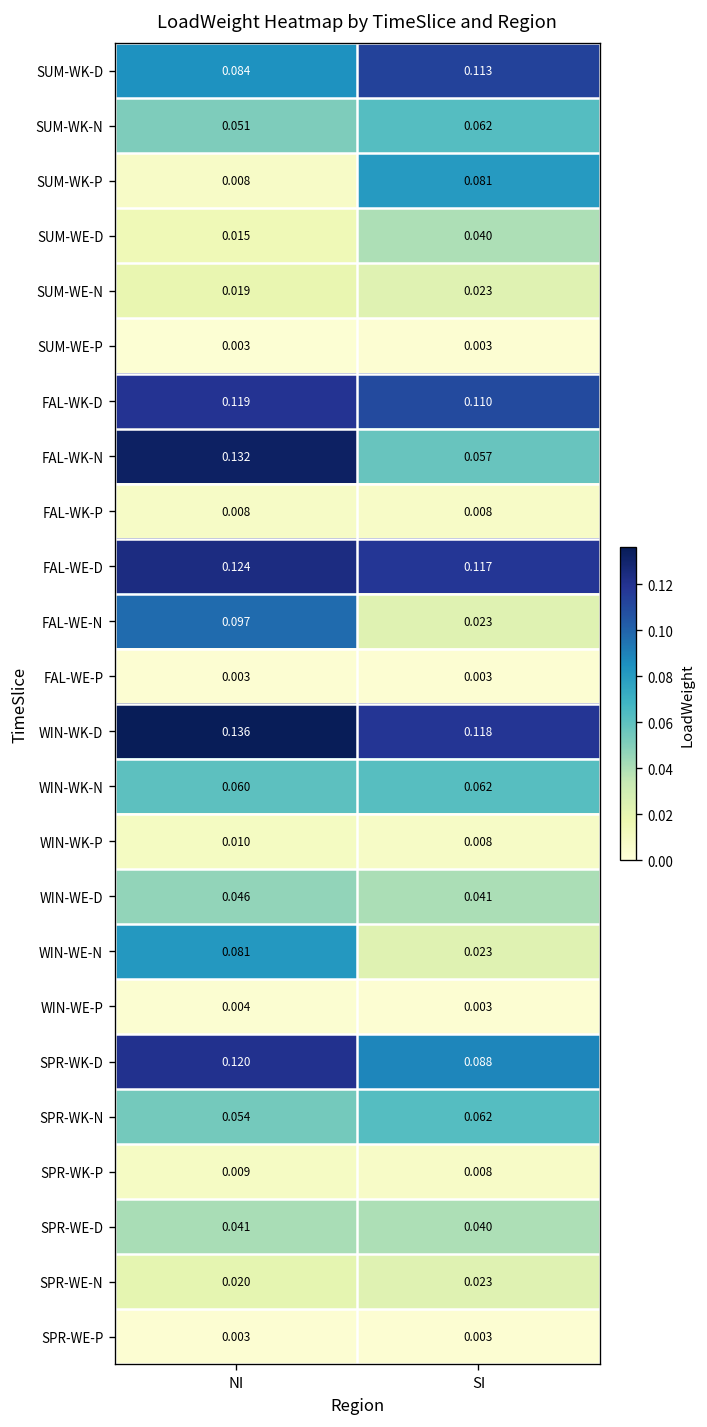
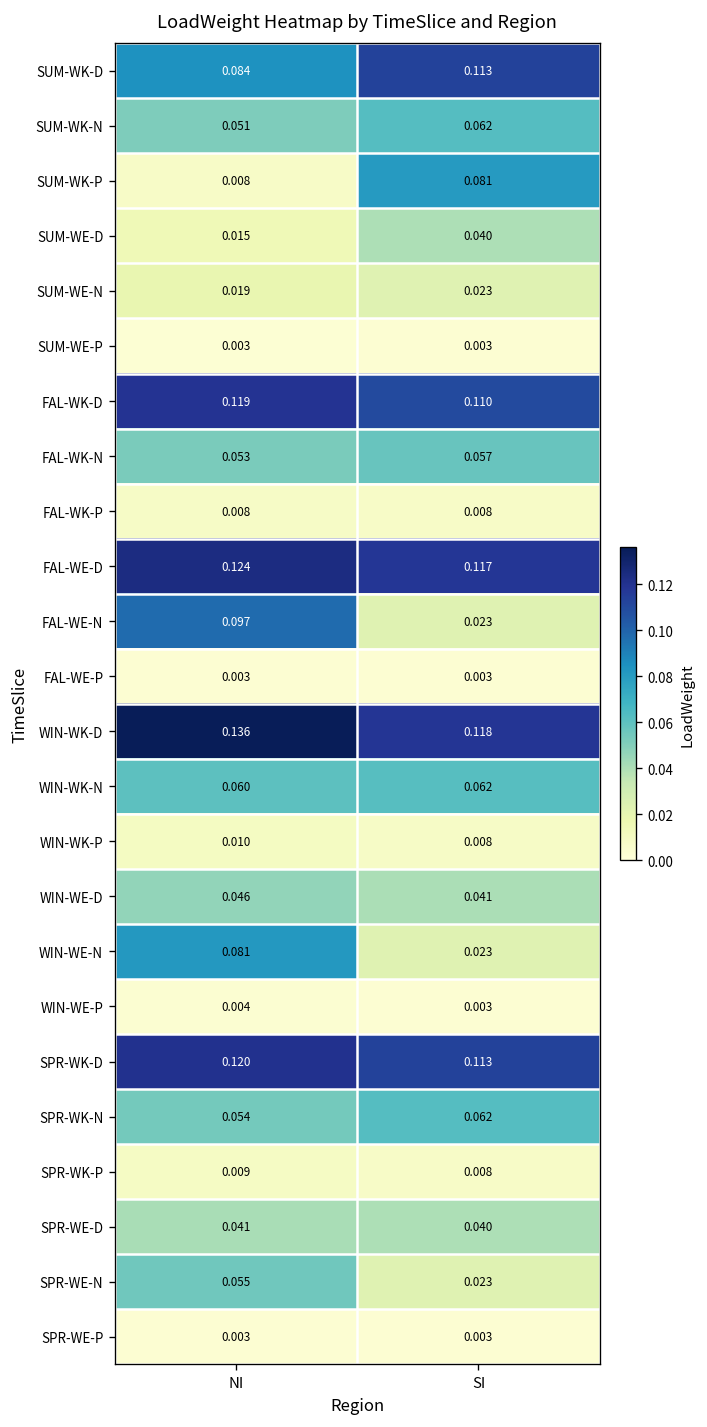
  {
    "SUM-WK-D": {
      "NI": 0.084,
      "SI": 0.113
    },
    "SUM-WK-N": {
      "NI": 0.051,
      "SI": 0.062
    },
    "SUM-WK-P": {
      "NI": 0.008,
      "SI": 0.081
    },
    "SUM-WE-D": {
      "NI": 0.015,
      "SI": 0.040
    },
    "SUM-WE-N": {
      "NI": 0.019,
      "SI": 0.023
    },
    "SUM-WE-P": {
      "NI": 0.003,
      "SI": 0.003
    },
    "FAL-WK-D": {
      "NI": 0.119,
      "SI": 0.110
    },
    "FAL-WK-N": {
-     "NI": 0.132,
+     "NI": 0.053,
      "SI": 0.057
    },
    "FAL-WK-P": {
      "NI": 0.008,
      "SI": 0.008
    },
    "FAL-WE-D": {
      "NI": 0.124,
      "SI": 0.117
    },
    "FAL-WE-N": {
      "NI": 0.097,
      "SI": 0.023
    },
    "FAL-WE-P": {
      "NI": 0.003,
      "SI": 0.003
    },
    "WIN-WK-D": {
      "NI": 0.136,
      "SI": 0.118
    },
    "WIN-WK-N": {
      "NI": 0.060,
      "SI": 0.062
    },
    "WIN-WK-P": {
      "NI": 0.010,
      "SI": 0.008
    },
    "WIN-WE-D": {
      "NI": 0.046,
      "SI": 0.041
    },
    "WIN-WE-N": {
      "NI": 0.081,
      "SI": 0.023
    },
    "WIN-WE-P": {
      "NI": 0.004,
      "SI": 0.003
    },
    "SPR-WK-D": {
      "NI": 0.120,
-     "SI": 0.088
+     "SI": 0.113
    },
    "SPR-WK-N": {
      "NI": 0.054,
      "SI": 0.062
    },
    "SPR-WK-P": {
      "NI": 0.009,
      "SI": 0.008
    },
    "SPR-WE-D": {
      "NI": 0.041,
      "SI": 0.040
    },
    "SPR-WE-N": {
-     "NI": 0.020,
+     "NI": 0.055,
      "SI": 0.023
    },
    "SPR-WE-P": {
      "NI": 0.003,
      "SI": 0.003
    }
  }
